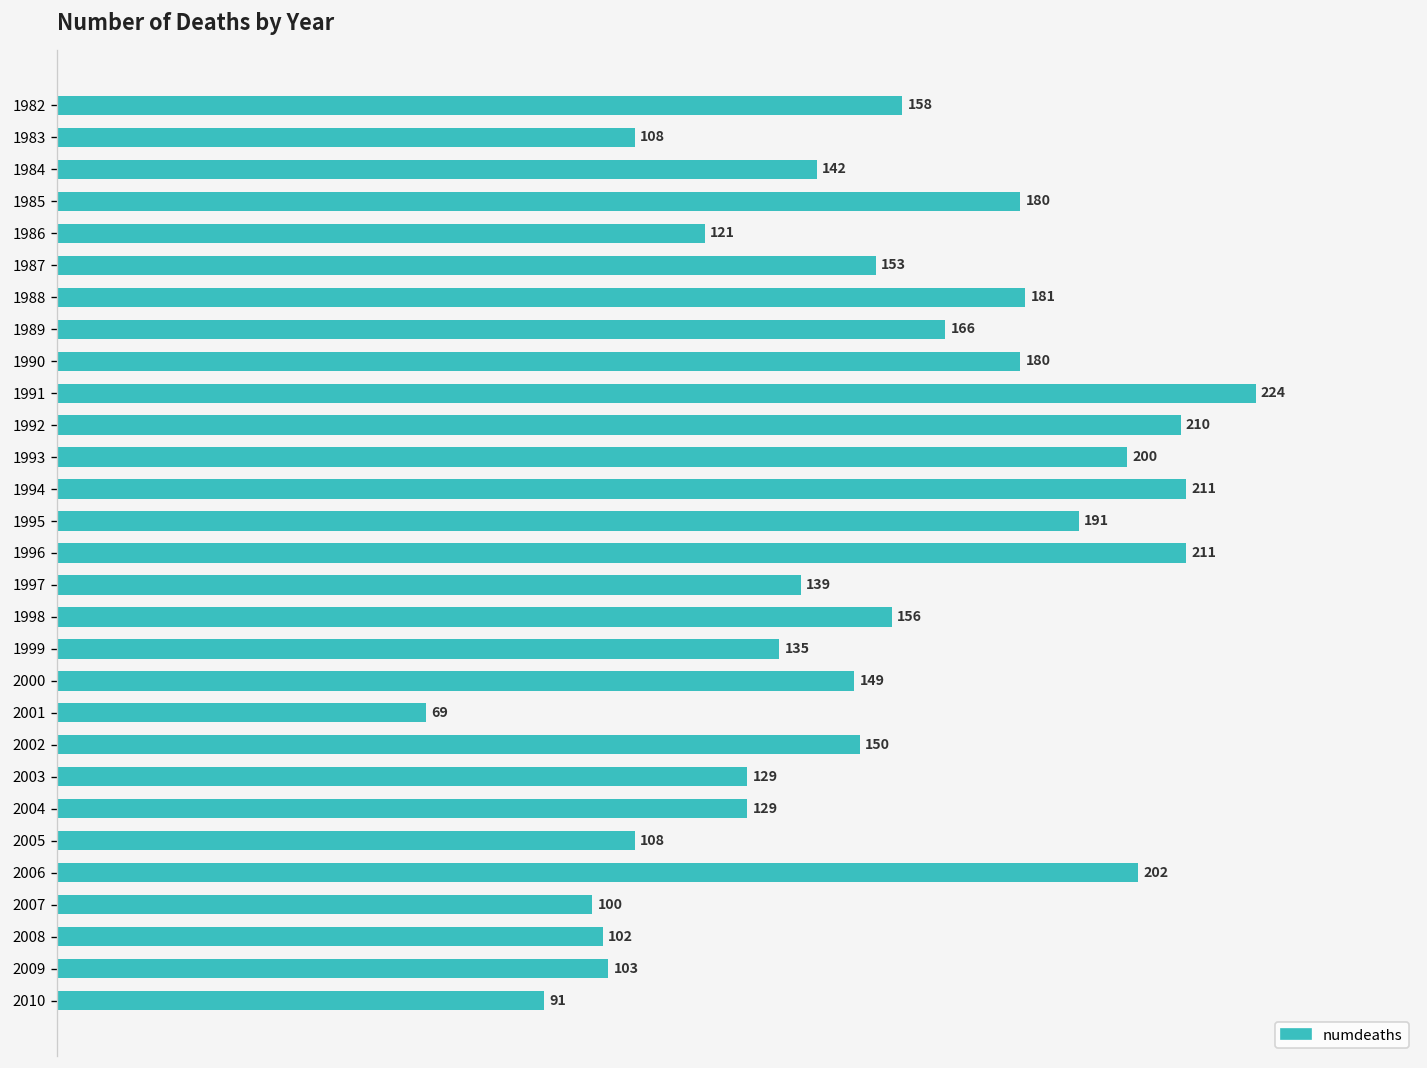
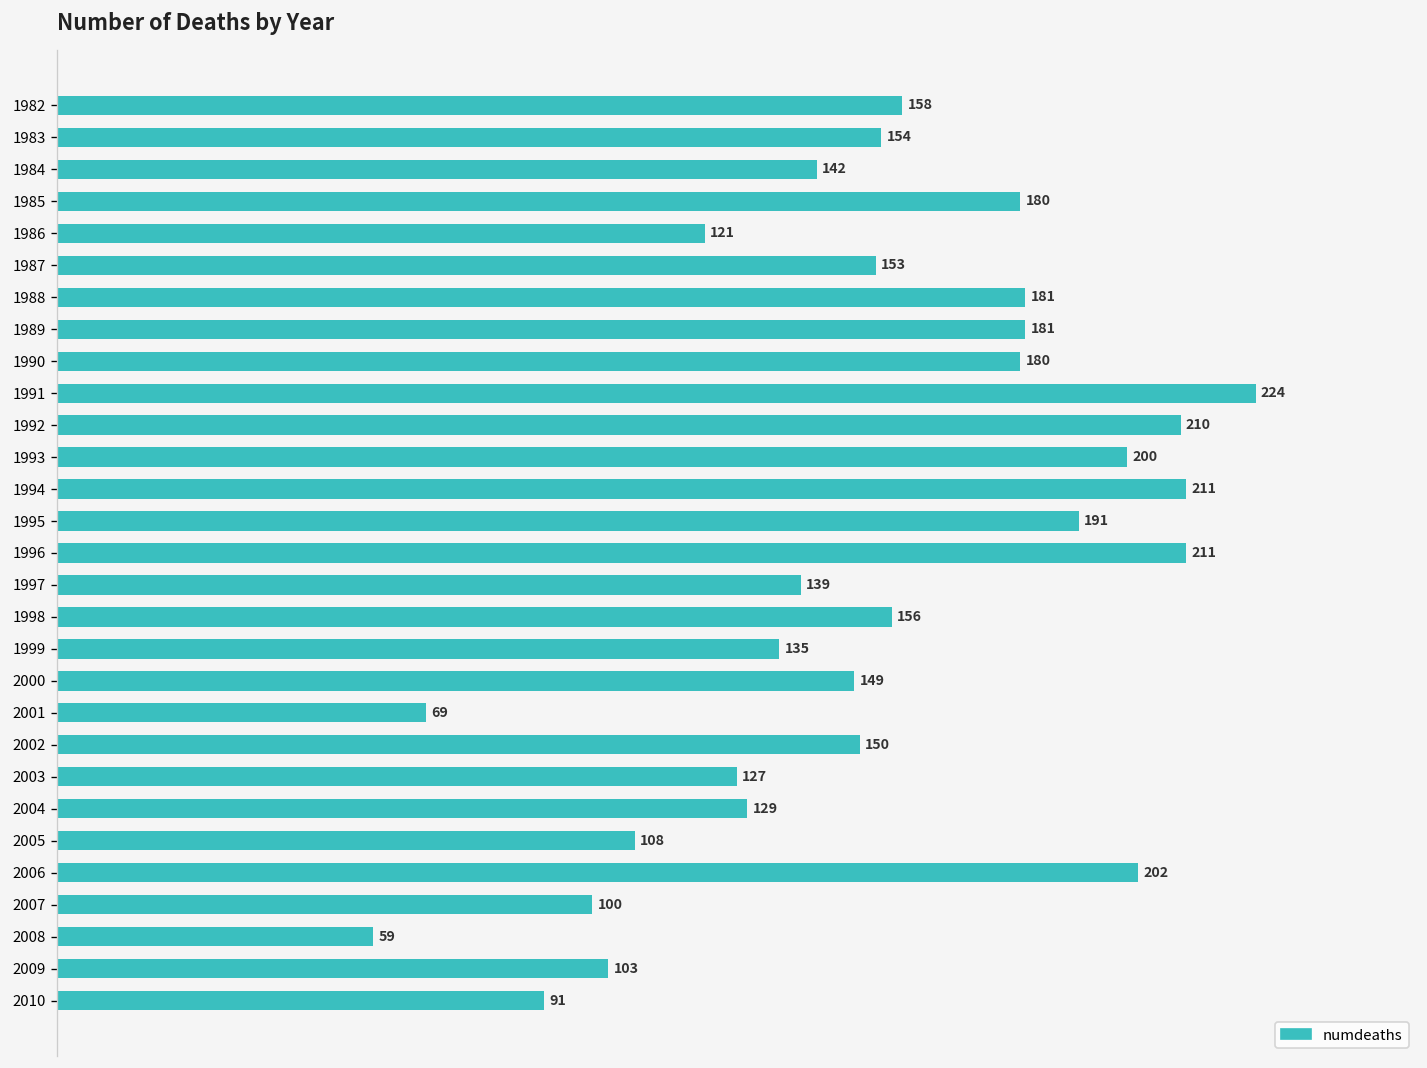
  {
    "1982": 158,
-   "1983": 108,
+   "1983": 154,
    "1984": 142,
    "1985": 180,
    "1986": 121,
    "1987": 153,
    "1988": 181,
-   "1989": 166,
+   "1989": 181,
    "1990": 180,
    "1991": 224,
    "1992": 210,
    "1993": 200,
    "1994": 211,
    "1995": 191,
    "1996": 211,
    "1997": 139,
    "1998": 156,
    "1999": 135,
    "2000": 149,
    "2001": 69,
    "2002": 150,
-   "2003": 129,
+   "2003": 127,
    "2004": 129,
    "2005": 108,
    "2006": 202,
    "2007": 100,
-   "2008": 102,
+   "2008": 59,
    "2009": 103,
    "2010": 91
  }
